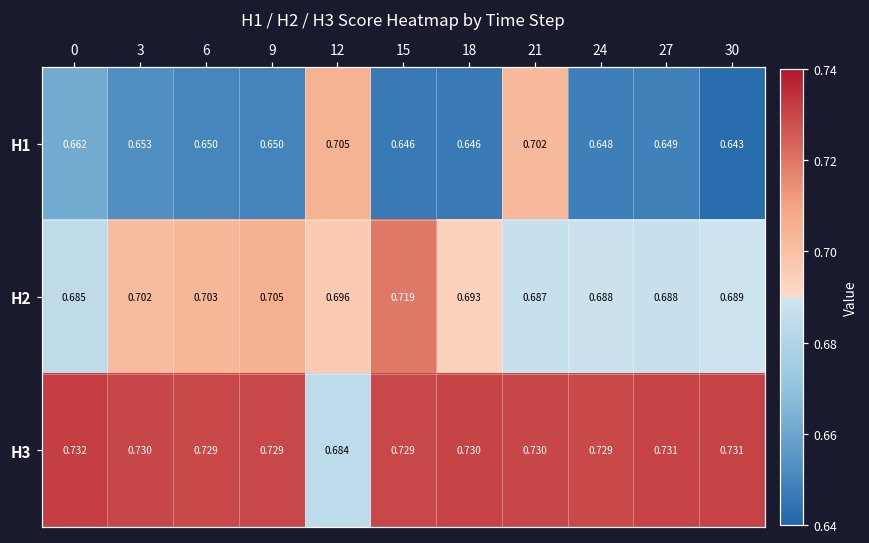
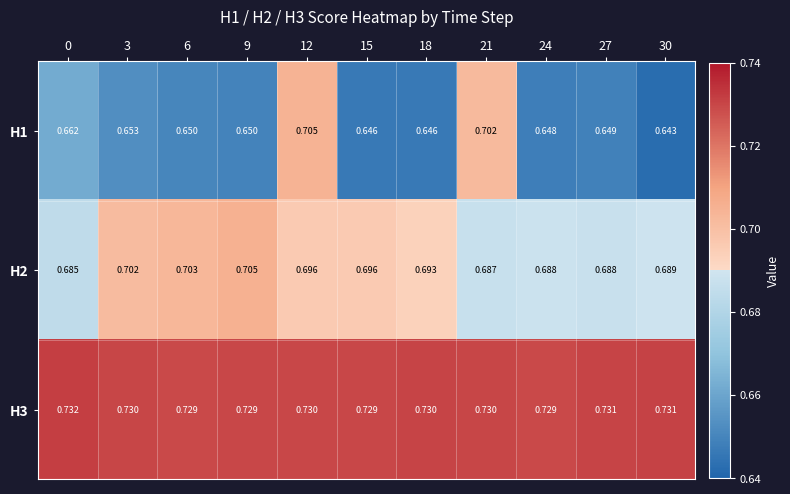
  {
    "H1": {
      "0": 0.662,
      "3": 0.653,
      "6": 0.650,
      "9": 0.650,
      "12": 0.705,
      "15": 0.646,
      "18": 0.646,
      "21": 0.702,
      "24": 0.648,
      "27": 0.649,
      "30": 0.643
    },
    "H2": {
      "0": 0.685,
      "3": 0.702,
      "6": 0.703,
      "9": 0.705,
      "12": 0.696,
-     "15": 0.719,
+     "15": 0.696,
      "18": 0.693,
      "21": 0.687,
      "24": 0.688,
      "27": 0.688,
      "30": 0.689
    },
    "H3": {
      "0": 0.732,
      "3": 0.730,
      "6": 0.729,
      "9": 0.729,
-     "12": 0.684,
+     "12": 0.730,
      "15": 0.729,
      "18": 0.730,
      "21": 0.730,
      "24": 0.729,
      "27": 0.731,
      "30": 0.731
    }
  }
